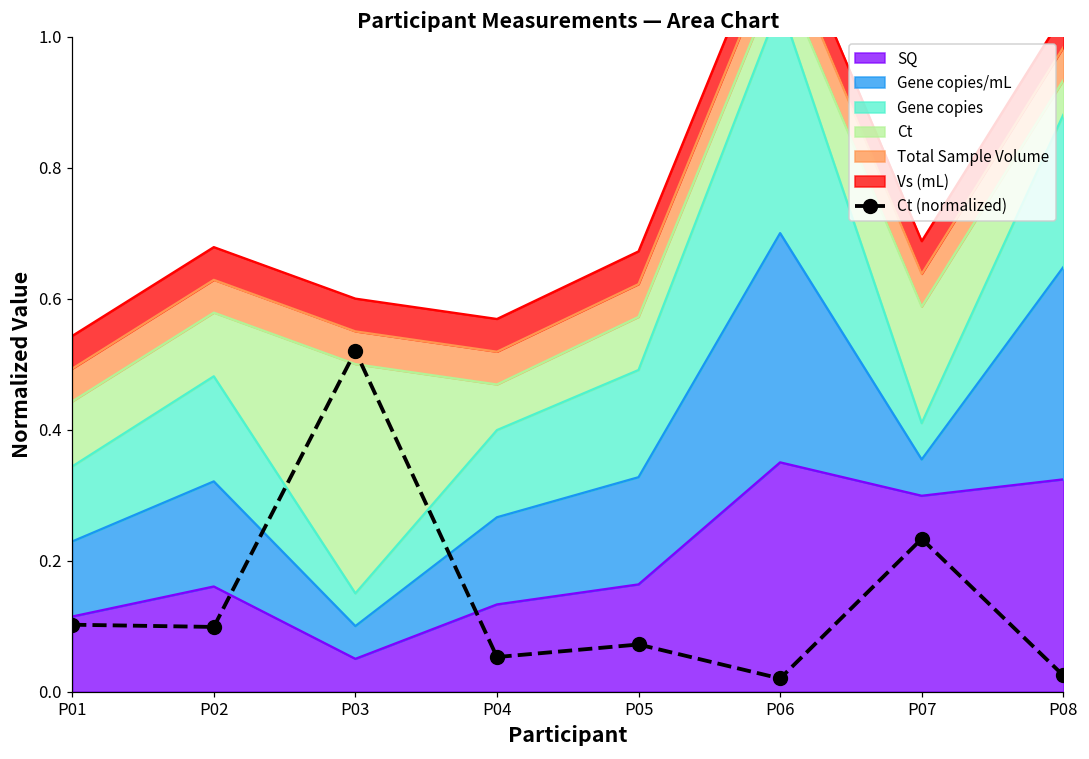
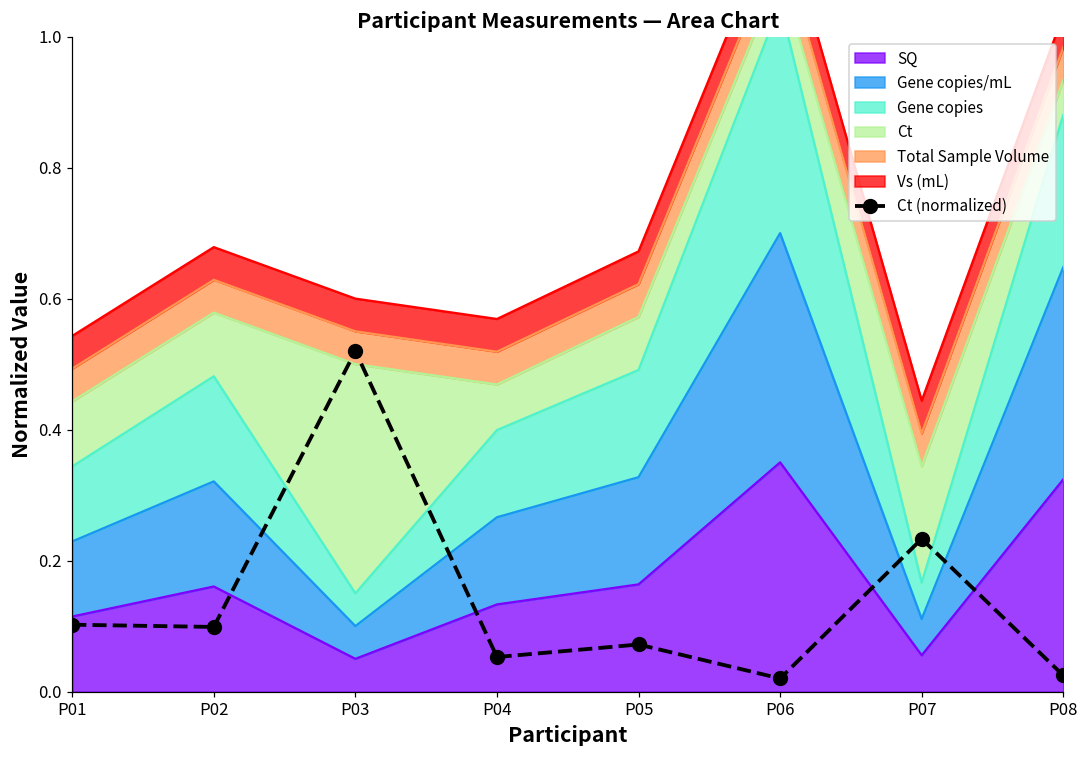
  {
    "SQ": {
      "P01": 0.11,
      "P02": 0.16,
      "P03": 0.05,
      "P04": 0.13,
      "P05": 0.16,
      "P06": 0.35,
-     "P07": 0.30,
+     "P07": 0.06,
      "P08": 0.32
    },
    "Gene copies/mL": {
      "P01": 0.11,
      "P02": 0.16,
      "P03": 0.05,
      "P04": 0.13,
      "P05": 0.16,
      "P06": 0.35,
      "P07": 0.06,
      "P08": 0.32
    },
    "Gene copies": {
      "P01": 0.11,
      "P02": 0.16,
      "P03": 0.05,
      "P04": 0.13,
      "P05": 0.16,
      "P07": 0.06,
      "P08": 0.23
    },
    "Ct": {
      "P01": 0.10,
      "P02": 0.10,
      "P03": 0.35,
      "P04": 0.07,
      "P05": 0.08,
      "P07": 0.18,
      "P08": 0.05
    },
    "Total Sample Volume": {
      "P01": 0.05,
      "P02": 0.05,
      "P03": 0.05,
      "P04": 0.05,
      "P05": 0.05,
      "P07": 0.05,
      "P08": 0.05
    },
    "Vs (mL)": {
      "P01": 0.05,
      "P02": 0.05,
      "P03": 0.05,
      "P04": 0.05,
      "P05": 0.05,
      "P07": 0.05
    },
    "Ct (normalized)": {
      "P01": 0.10,
      "P02": 0.10,
      "P03": 0.52,
      "P04": 0.05,
      "P05": 0.07,
      "P06": 0.02,
      "P07": 0.23,
      "P08": 0.02
    }
  }
